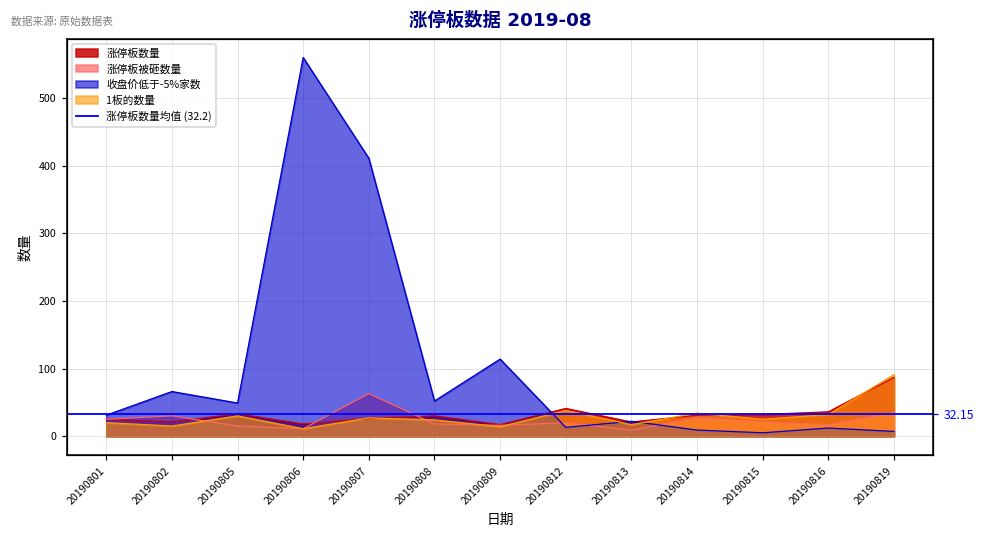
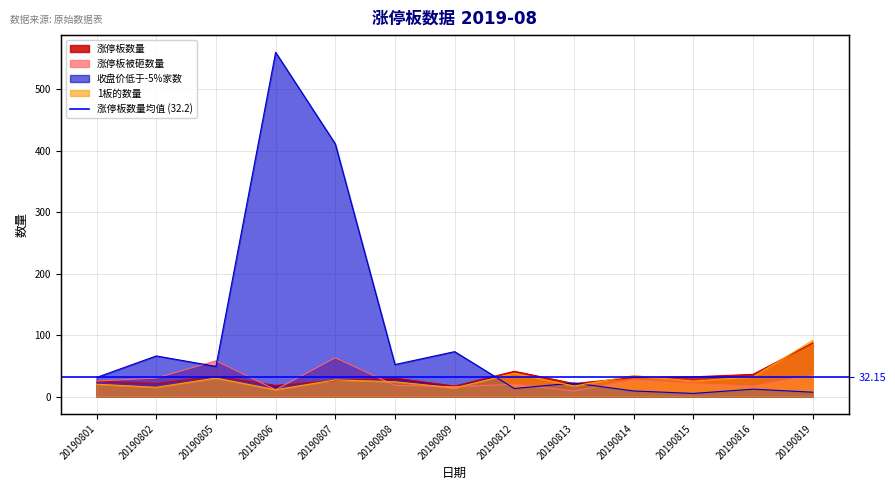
  {
    "涨停板数量": {
      "20190802": 20,
      "20190806": 20,
      "20190808": 30,
      "20190815": 30
    },
    "涨停板被砸数量": {
      "20190802": 30,
-     "20190805": 20,
+     "20190805": 60,
      "20190807": 60,
      "20190808": 20,
      "20190812": 20,
      "20190813": 10,
      "20190816": 20,
      "20190819": 40
    },
    "收盘价低于-5%家数": {
      "20190801": 30,
      "20190802": 70,
      "20190805": 50,
      "20190806": 560,
      "20190807": 410,
      "20190808": 50,
-     "20190809": 110,
+     "20190809": 70,
      "20190812": 10,
      "20190814": 10,
      "20190815": 10,
      "20190816": 10,
      "20190819": 10
    },
    "1板的数量": {
      "20190801": 20,
      "20190802": 20,
      "20190808": 20
    }
  }
